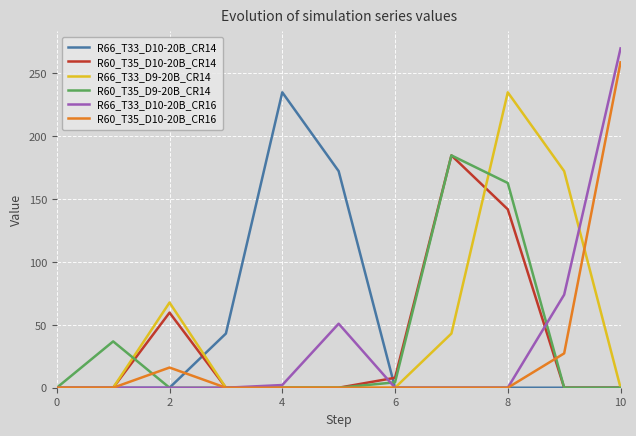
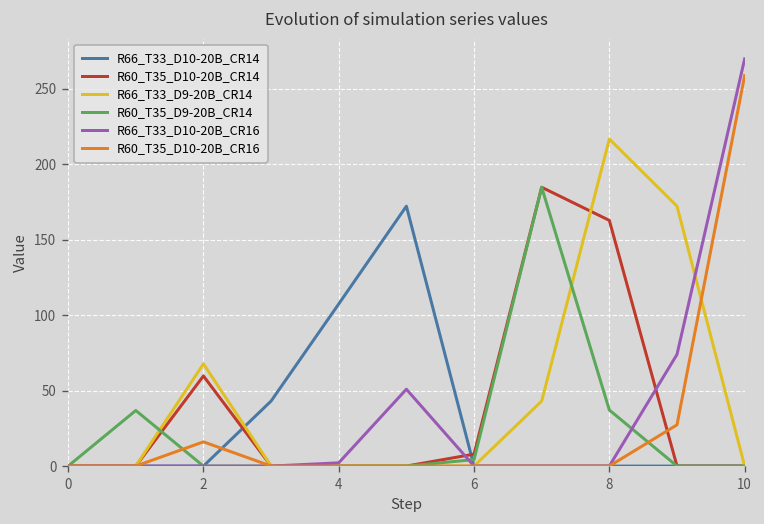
  {
    "R66_T33_D10-20B_CR14": {
-     "4": 235
+     "4": 107
    },
    "R60_T35_D10-20B_CR14": {
      "2": 60,
      "6": 8,
-     "8": 142
+     "8": 163
    },
    "R66_T33_D9-20B_CR14": {
      "2": 68,
-     "8": 235
+     "8": 217
    },
    "R60_T35_D9-20B_CR14": {
      "6": 4,
-     "8": 163
+     "8": 37
    },
    "R66_T33_D10-20B_CR16": {
      "4": 2,
      "10": 270
    },
    "R60_T35_D10-20B_CR16": {
      "2": 16,
      "10": 259
    }
  }
